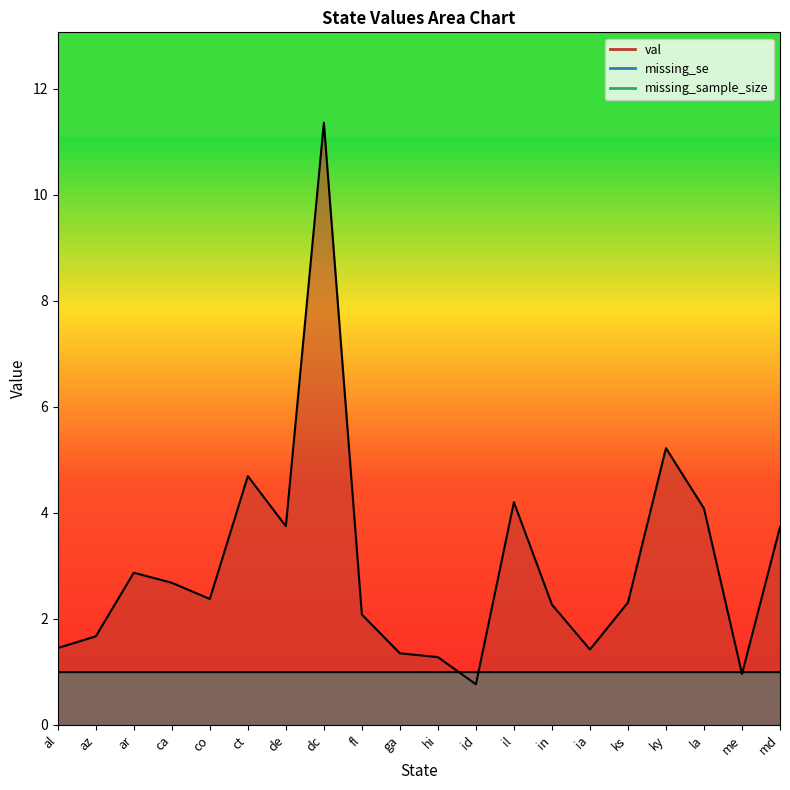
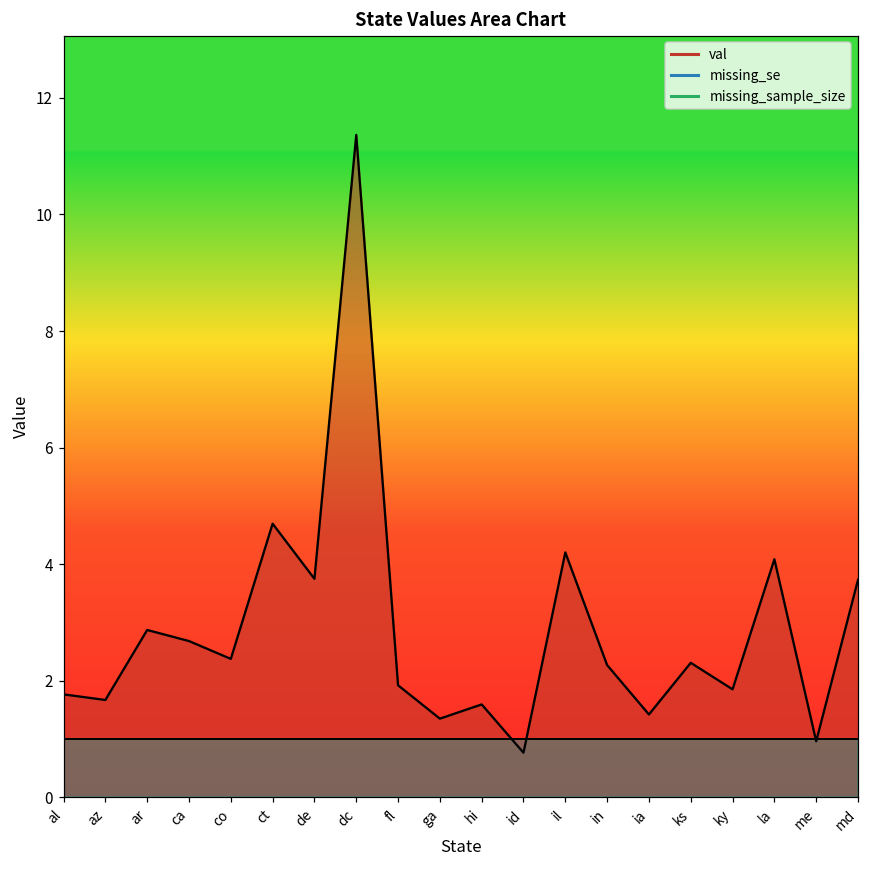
  {
    "val": {
-     "al": 1.5,
+     "al": 1.8,
      "az": 1.7,
      "ar": 2.9,
      "ca": 2.7,
      "co": 2.4,
      "ct": 4.7,
      "de": 3.7,
      "dc": 11.4,
-     "fl": 2.1,
+     "fl": 1.9,
      "ga": 1.4,
-     "hi": 1.3,
+     "hi": 1.6,
      "id": 0.8,
      "il": 4.2,
      "in": 2.3,
      "ia": 1.4,
      "ks": 2.3,
-     "ky": 5.2,
+     "ky": 1.9,
      "la": 4.1,
      "md": 3.7
    },
    "missing_sample_size": {
      "al": 1.0,
      "az": 1.0,
      "ar": 1.0,
      "ca": 1.0,
      "co": 1.0,
      "ct": 1.0,
      "de": 1.0,
      "dc": 1.0,
      "fl": 1.0,
      "ga": 1.0,
      "hi": 1.0,
      "id": 1.0,
      "il": 1.0,
      "in": 1.0,
      "ia": 1.0,
      "ks": 1.0,
      "ky": 1.0,
      "la": 1.0,
      "md": 1.0
    }
  }
